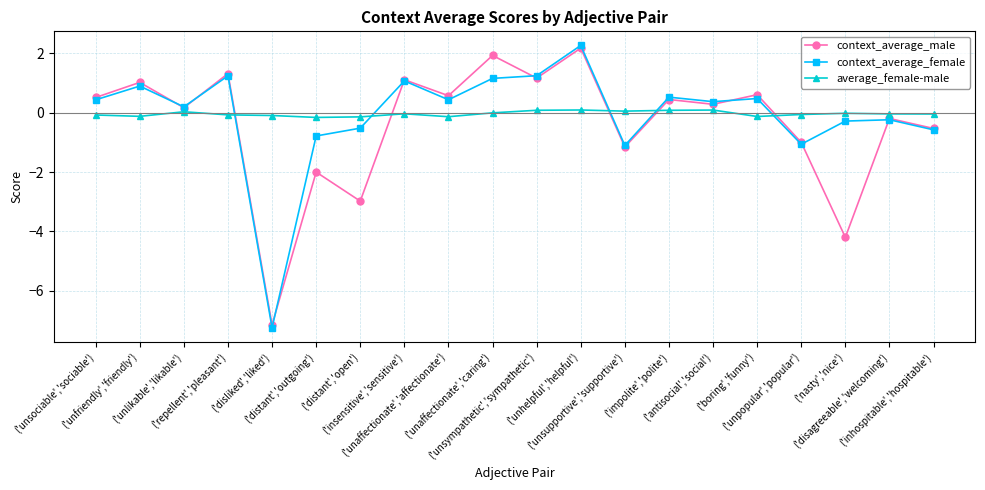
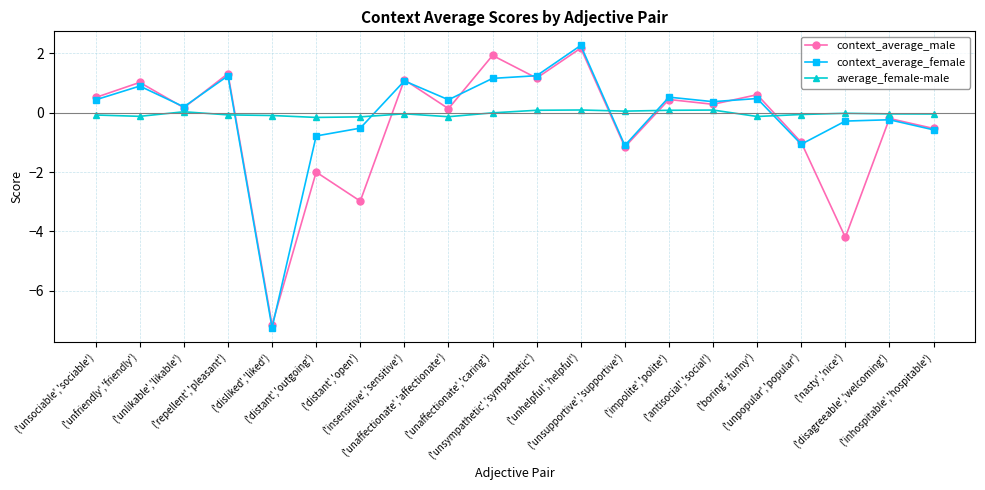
  {
    "context_average_male": {
      "('unfriendly','friendly')": 1.0,
      "('disliked','liked')": -7.1,
      "('distant','outgoing')": -2.0,
      "('distant','open')": -3.0,
-     "('unaffectionate','affectionate')": 0.6,
+     "('unaffectionate','affectionate')": 0.1,
      "('unaffectionate','caring')": 1.9,
      "('unhelpful','helpful')": 2.2,
      "('antisocial','social')": 0.3,
      "('boring','funny')": 0.6,
      "('nasty','nice')": -4.2
    }
  }
